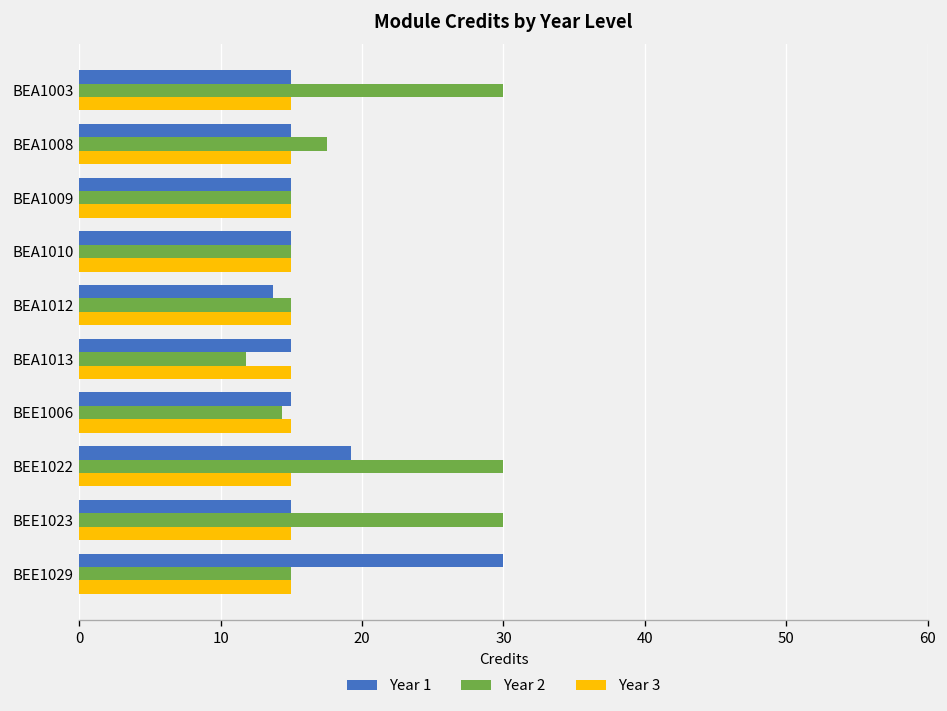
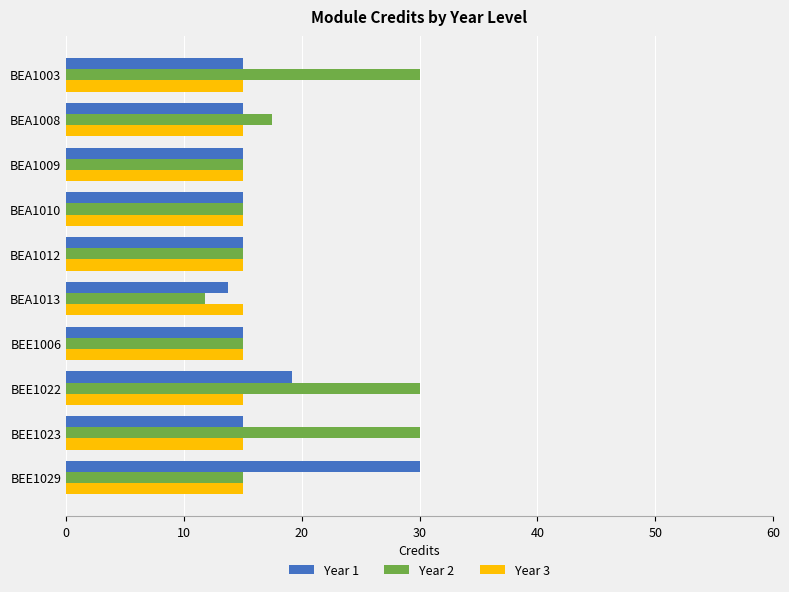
  {
    "Year 1": {
      "BEA1003": 15.0,
      "BEA1008": 15.0,
      "BEA1009": 15.0,
      "BEA1010": 15.0,
-     "BEA1012": 13.7,
-     "BEA1013": 15.0,
+     "BEA1012": 15.0,
+     "BEA1013": 13.7,
      "BEE1006": 15.0,
      "BEE1022": 19.2,
      "BEE1023": 15.0,
      "BEE1029": 30.0
    },
    "Year 2": {
      "BEA1003": 30.0,
      "BEA1008": 17.5,
      "BEA1009": 15.0,
      "BEA1010": 15.0,
      "BEA1012": 15.0,
      "BEA1013": 11.8,
-     "BEE1006": 14.3,
+     "BEE1006": 15.0,
      "BEE1022": 30.0,
      "BEE1023": 30.0,
      "BEE1029": 15.0
    },
    "Year 3": {
      "BEA1003": 15.0,
      "BEA1008": 15.0,
      "BEA1009": 15.0,
      "BEA1010": 15.0,
      "BEA1012": 15.0,
      "BEA1013": 15.0,
      "BEE1006": 15.0,
      "BEE1022": 15.0,
      "BEE1023": 15.0,
      "BEE1029": 15.0
    }
  }
